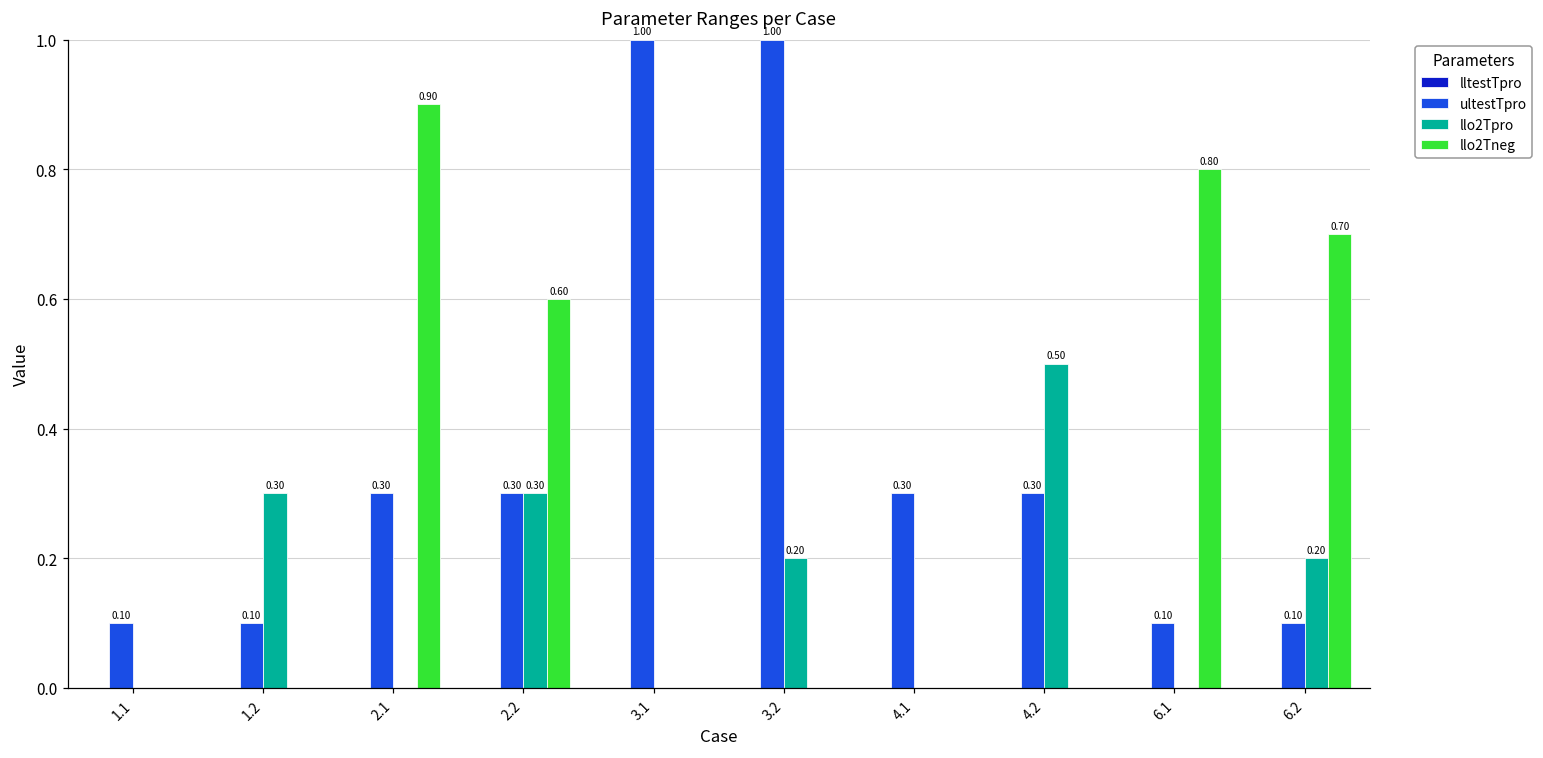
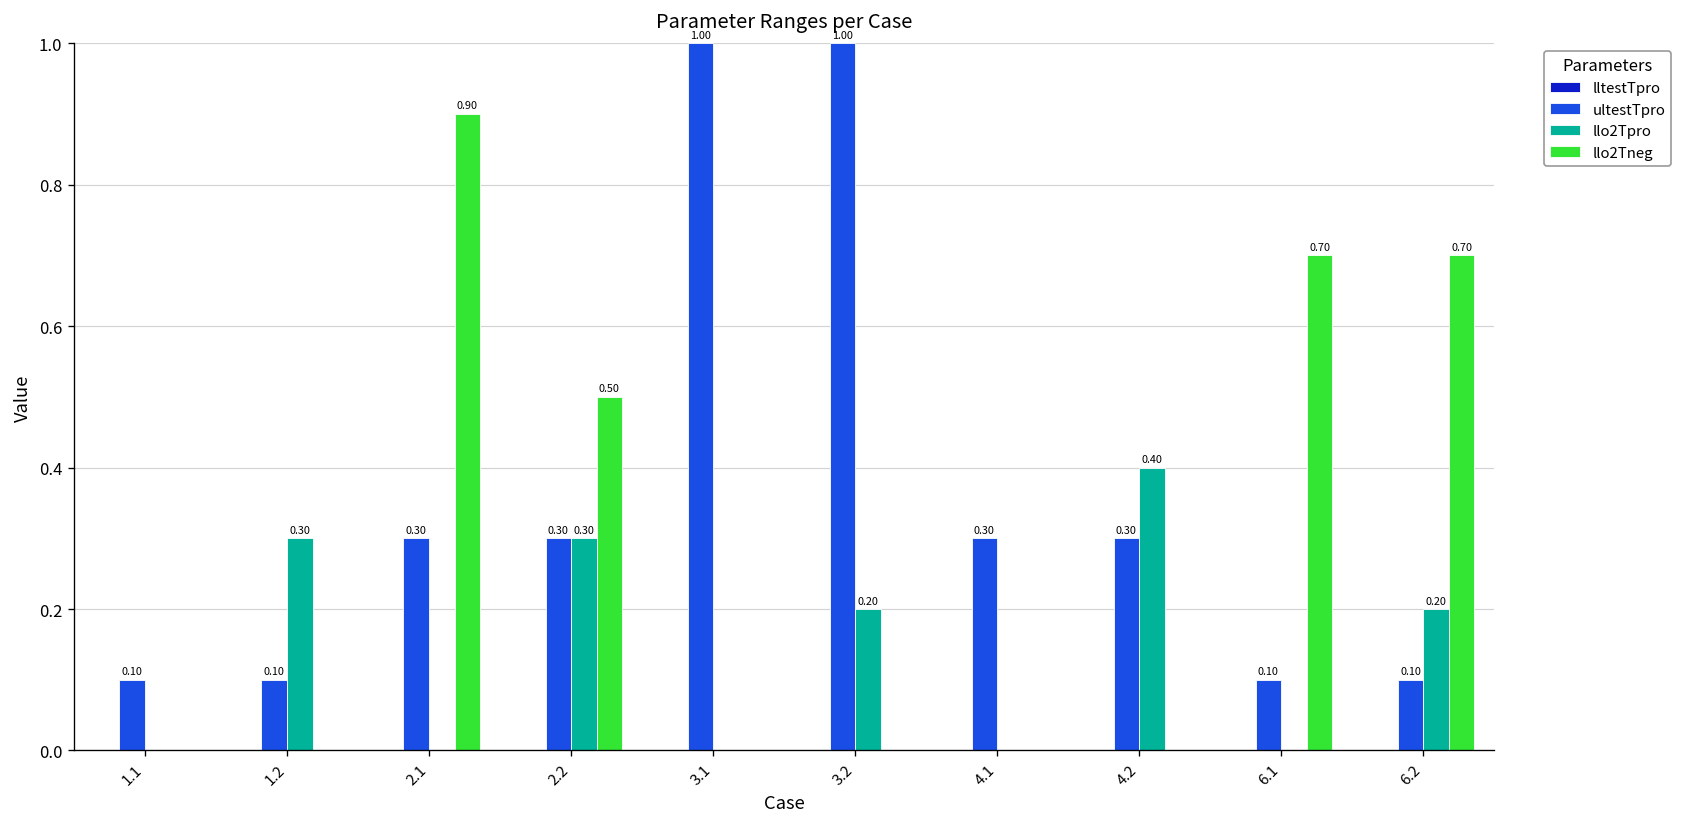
  {
    "llo2Tpro": {
      "1.2": 0.30,
      "2.2": 0.30,
      "3.2": 0.20,
-     "4.2": 0.50,
+     "4.2": 0.40,
      "6.2": 0.20
    },
    "llo2Tneg": {
      "2.1": 0.90,
-     "2.2": 0.60,
-     "6.1": 0.80,
+     "2.2": 0.50,
+     "6.1": 0.70,
      "6.2": 0.70
    }
  }
